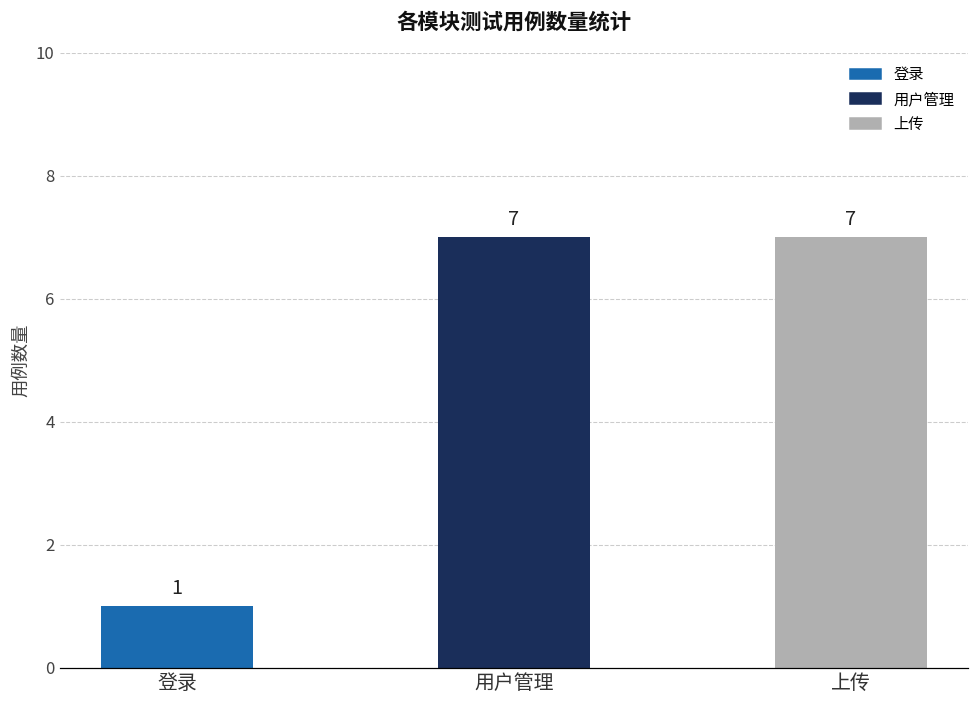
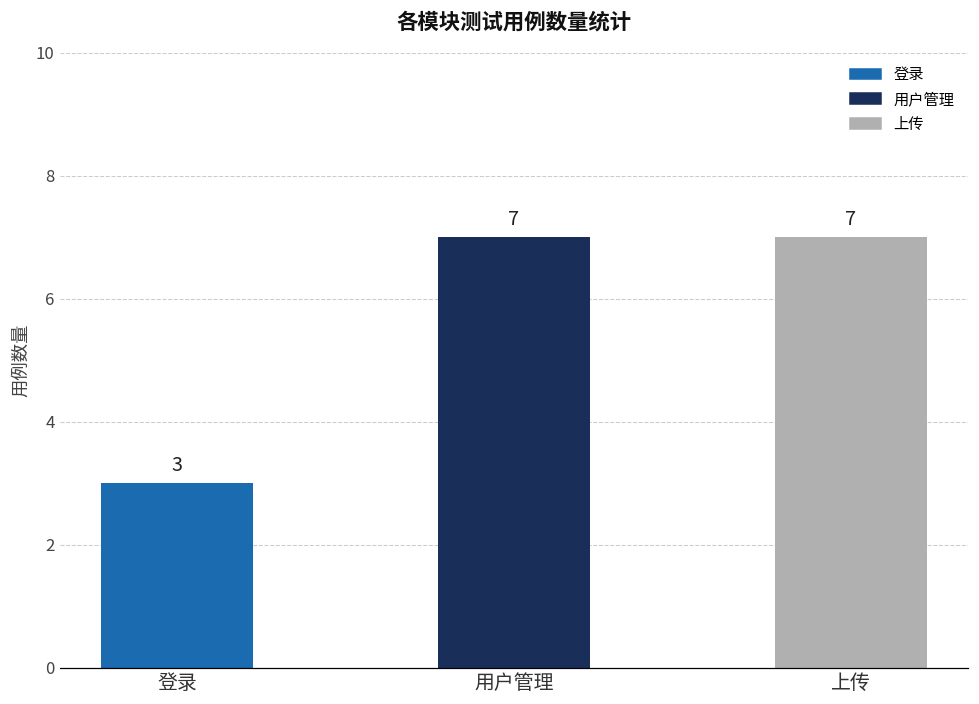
  {
-   "登录": 1,
+   "登录": 3,
    "用户管理": 7,
    "上传": 7
  }
